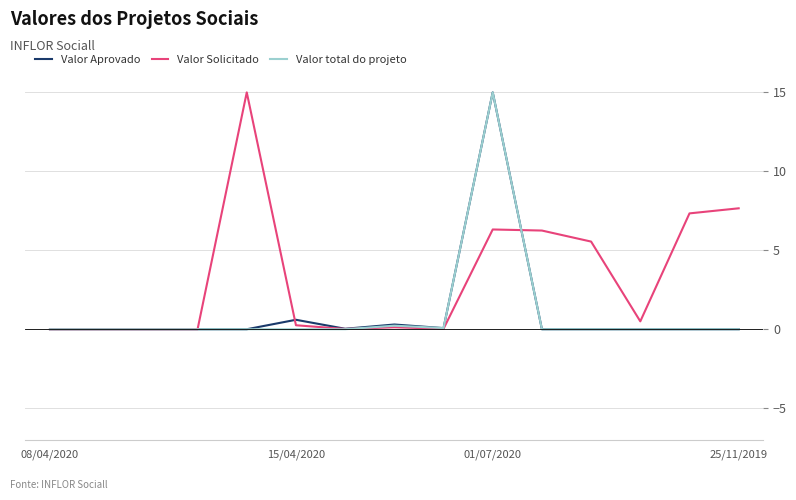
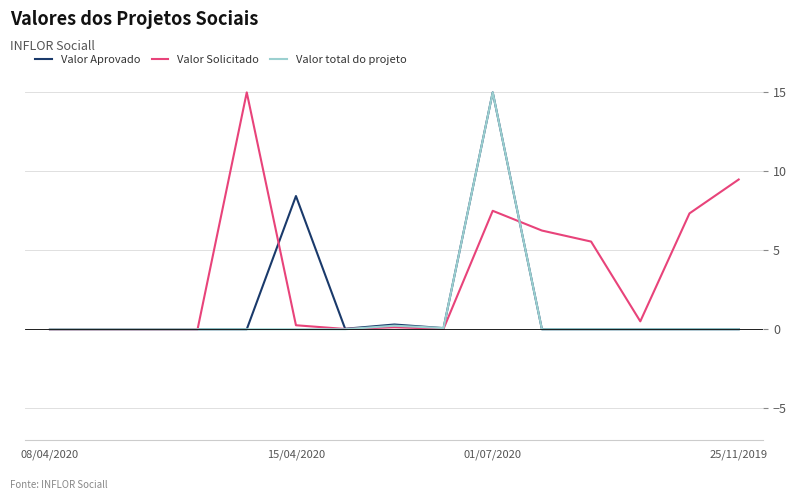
  {
    "Valor Aprovado": {
-     "15/04/2020": 0.6
+     "15/04/2020": 8.4
    },
    "Valor Solicitado": {
      "15/04/2020": 0.3,
-     "01/07/2020": 6.3,
-     "25/11/2019": 7.7
+     "01/07/2020": 7.5,
+     "25/11/2019": 9.5
    },
    "Valor total do projeto": {
      "15/04/2020": 0.0
    }
  }
